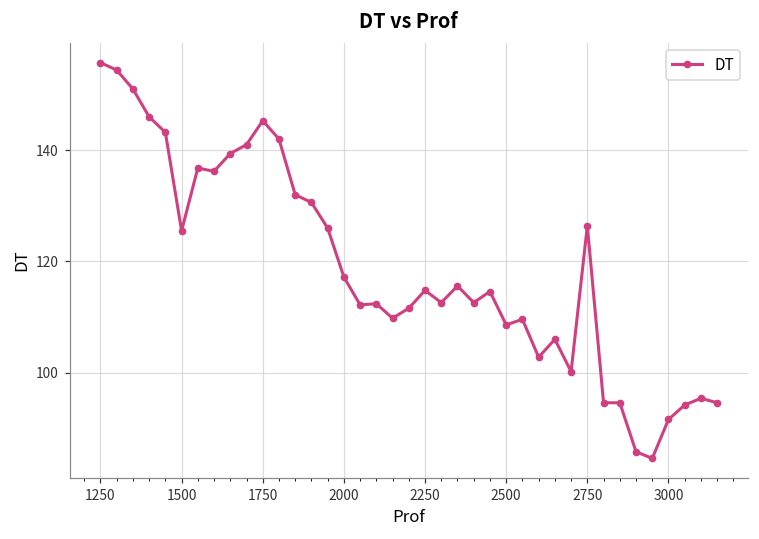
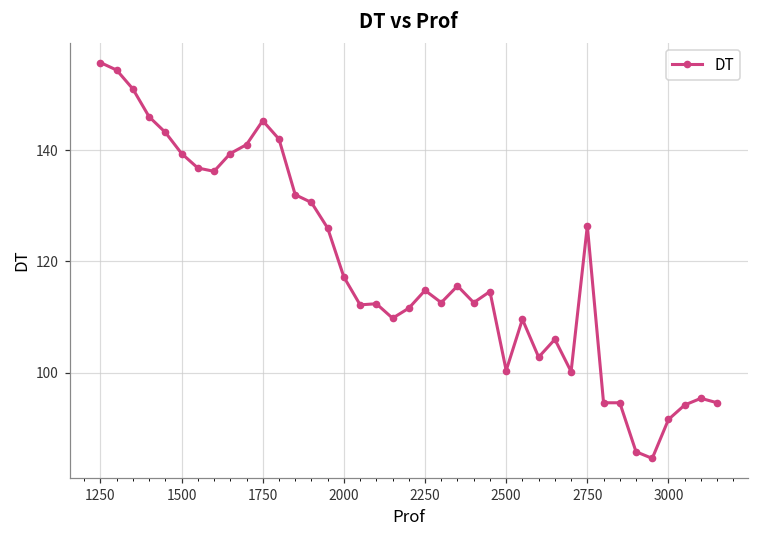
  {
    "1250": 156,
-   "1500": 126,
+   "1500": 139,
    "1750": 145,
    "2000": 117,
    "2250": 115,
-   "2500": 109,
+   "2500": 100,
    "2750": 126,
    "3000": 92
  }
